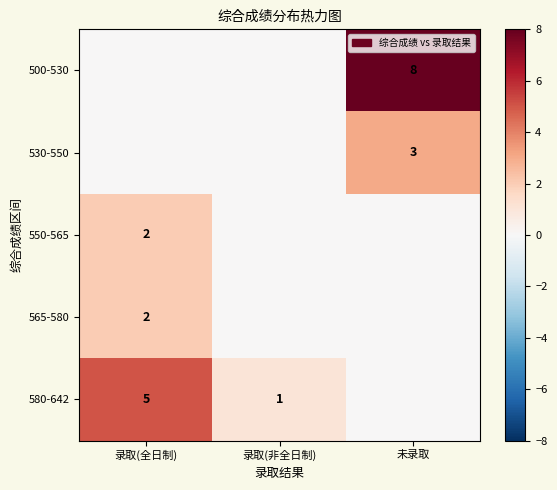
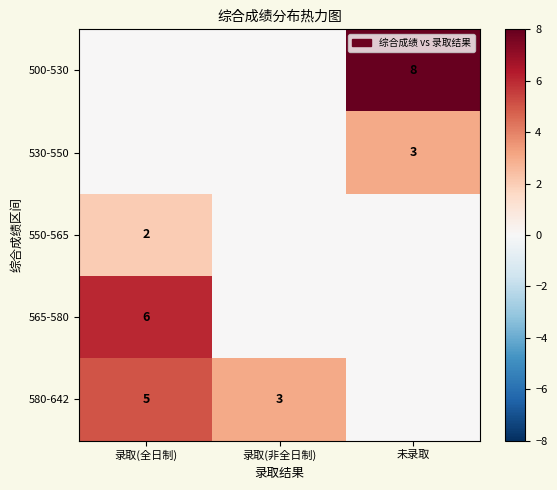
  {
    "500-530": {
      "未录取": 8
    },
    "530-550": {
      "未录取": 3
    },
    "550-565": {
      "录取(全日制)": 2
    },
    "565-580": {
-     "录取(全日制)": 2
+     "录取(全日制)": 6
    },
    "580-642": {
      "录取(全日制)": 5,
-     "录取(非全日制)": 1
+     "录取(非全日制)": 3
    }
  }
